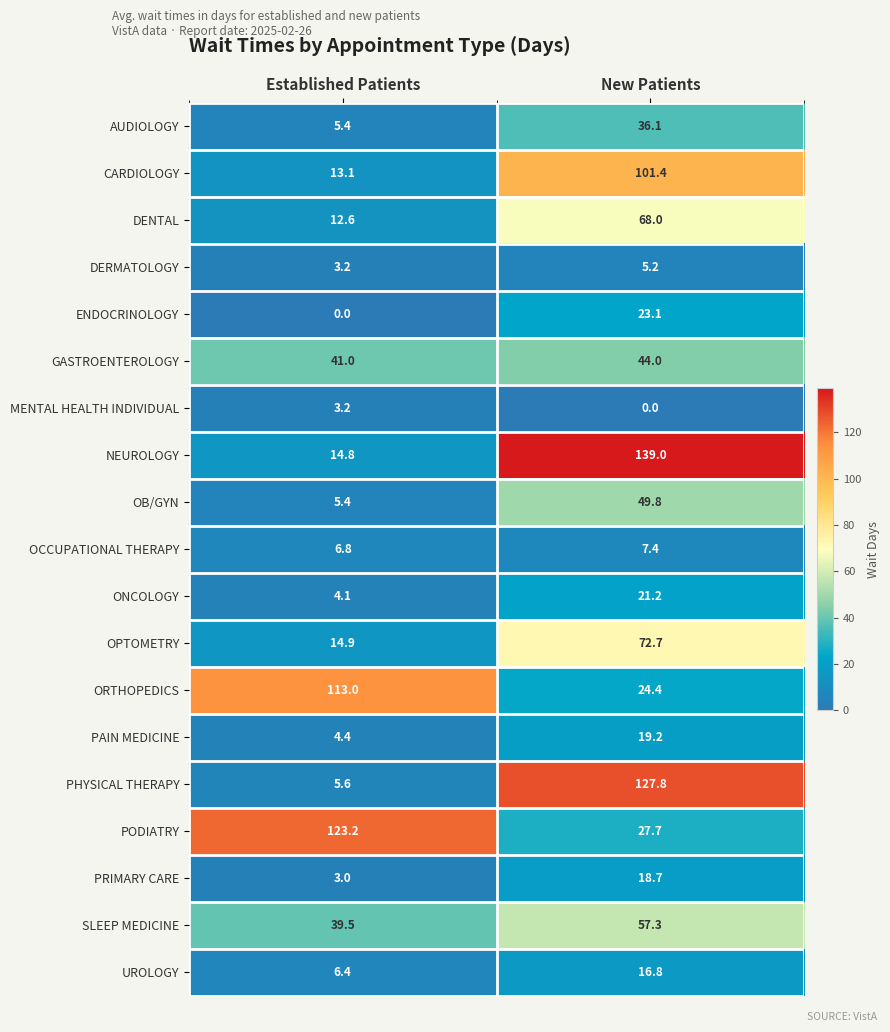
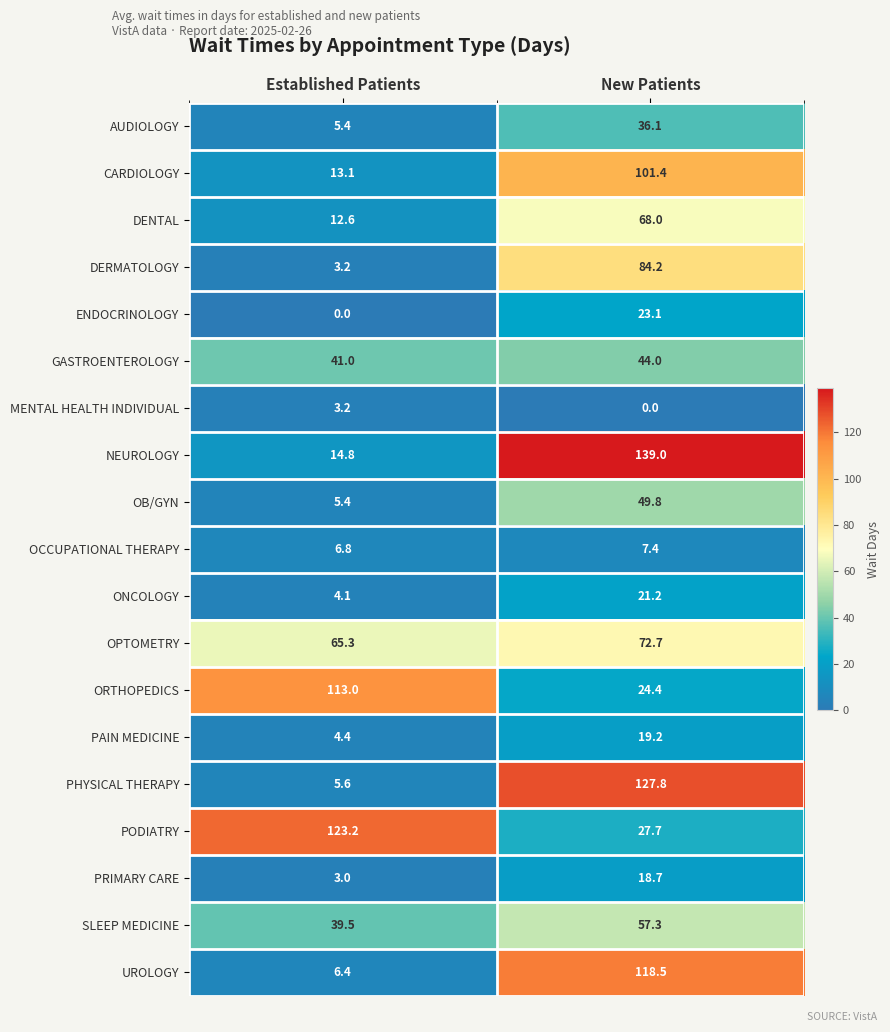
  {
    "AUDIOLOGY": {
      "Established Patients": 5.4,
      "New Patients": 36.1
    },
    "CARDIOLOGY": {
      "Established Patients": 13.1,
      "New Patients": 101.4
    },
    "DENTAL": {
      "Established Patients": 12.6,
      "New Patients": 68.0
    },
    "DERMATOLOGY": {
      "Established Patients": 3.2,
-     "New Patients": 5.2
+     "New Patients": 84.2
    },
    "ENDOCRINOLOGY": {
      "Established Patients": 0.0,
      "New Patients": 23.1
    },
    "GASTROENTEROLOGY": {
      "Established Patients": 41.0,
      "New Patients": 44.0
    },
    "MENTAL HEALTH INDIVIDUAL": {
      "Established Patients": 3.2,
      "New Patients": 0.0
    },
    "NEUROLOGY": {
      "Established Patients": 14.8,
      "New Patients": 139.0
    },
    "OB/GYN": {
      "Established Patients": 5.4,
      "New Patients": 49.8
    },
    "OCCUPATIONAL THERAPY": {
      "Established Patients": 6.8,
      "New Patients": 7.4
    },
    "ONCOLOGY": {
      "Established Patients": 4.1,
      "New Patients": 21.2
    },
    "OPTOMETRY": {
-     "Established Patients": 14.9,
+     "Established Patients": 65.3,
      "New Patients": 72.7
    },
    "ORTHOPEDICS": {
      "Established Patients": 113.0,
      "New Patients": 24.4
    },
    "PAIN MEDICINE": {
      "Established Patients": 4.4,
      "New Patients": 19.2
    },
    "PHYSICAL THERAPY": {
      "Established Patients": 5.6,
      "New Patients": 127.8
    },
    "PODIATRY": {
      "Established Patients": 123.2,
      "New Patients": 27.7
    },
    "PRIMARY CARE": {
      "Established Patients": 3.0,
      "New Patients": 18.7
    },
    "SLEEP MEDICINE": {
      "Established Patients": 39.5,
      "New Patients": 57.3
    },
    "UROLOGY": {
      "Established Patients": 6.4,
-     "New Patients": 16.8
+     "New Patients": 118.5
    }
  }
